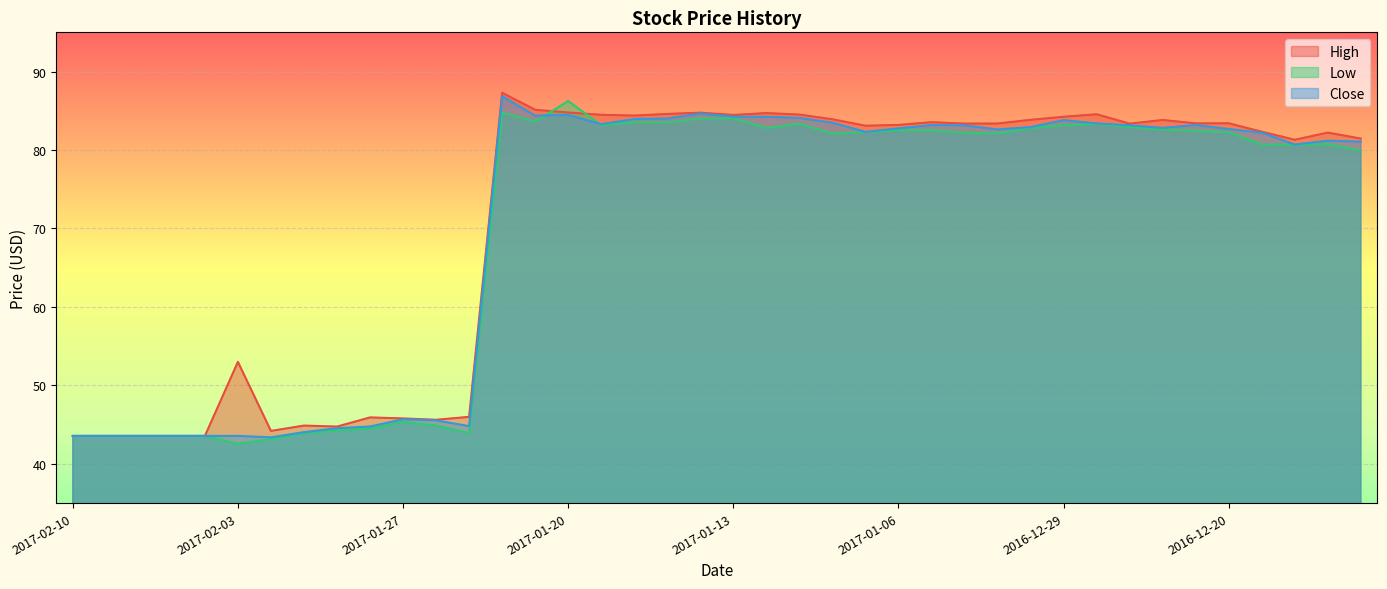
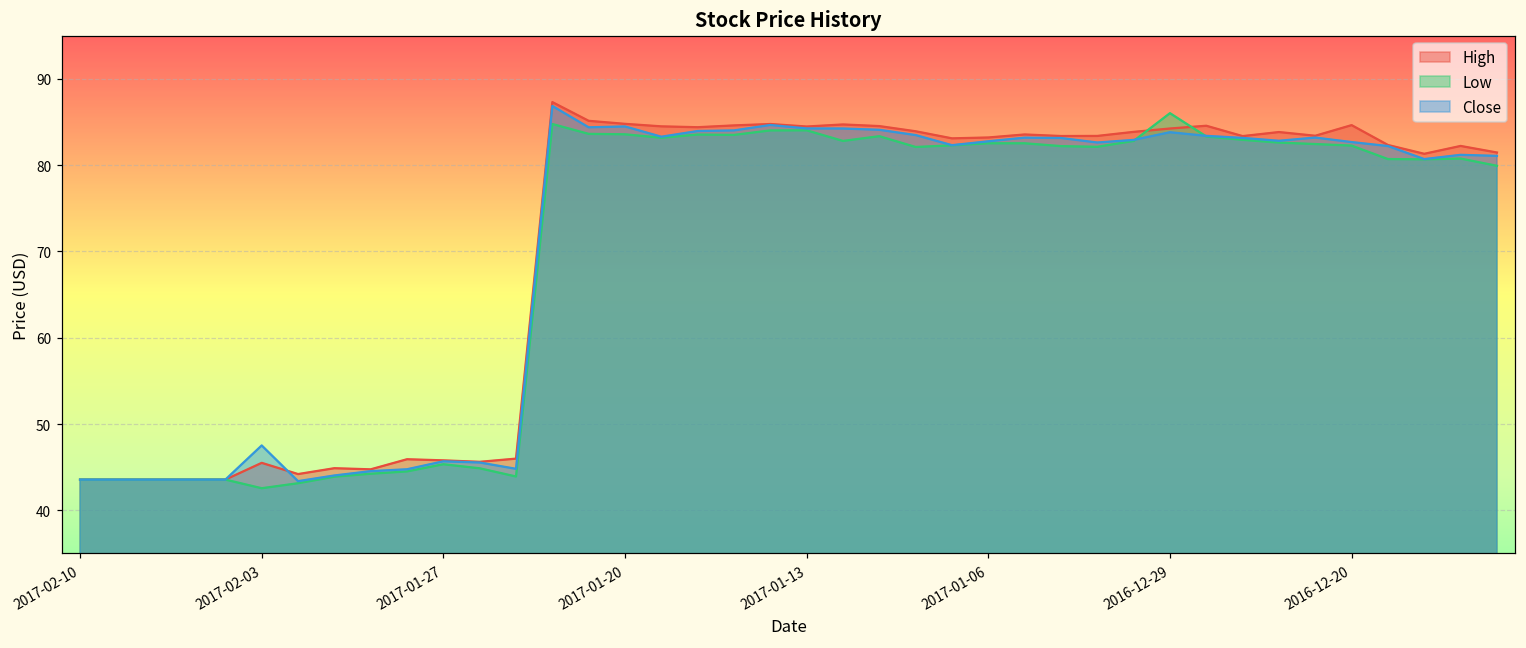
  {
    "High": {
-     "2017-02-03": 53,
+     "2017-02-03": 46,
      "2017-01-06": 83,
      "2016-12-29": 84,
-     "2016-12-20": 83
+     "2016-12-20": 85
    },
    "Low": {
      "2017-02-03": 43,
      "2017-01-27": 45,
-     "2017-01-20": 86,
-     "2016-12-29": 83,
+     "2017-01-20": 84,
+     "2016-12-29": 86,
      "2016-12-20": 82
    },
    "Close": {
-     "2017-02-03": 44,
+     "2017-02-03": 48,
      "2016-12-29": 84,
      "2016-12-20": 83
    }
  }
